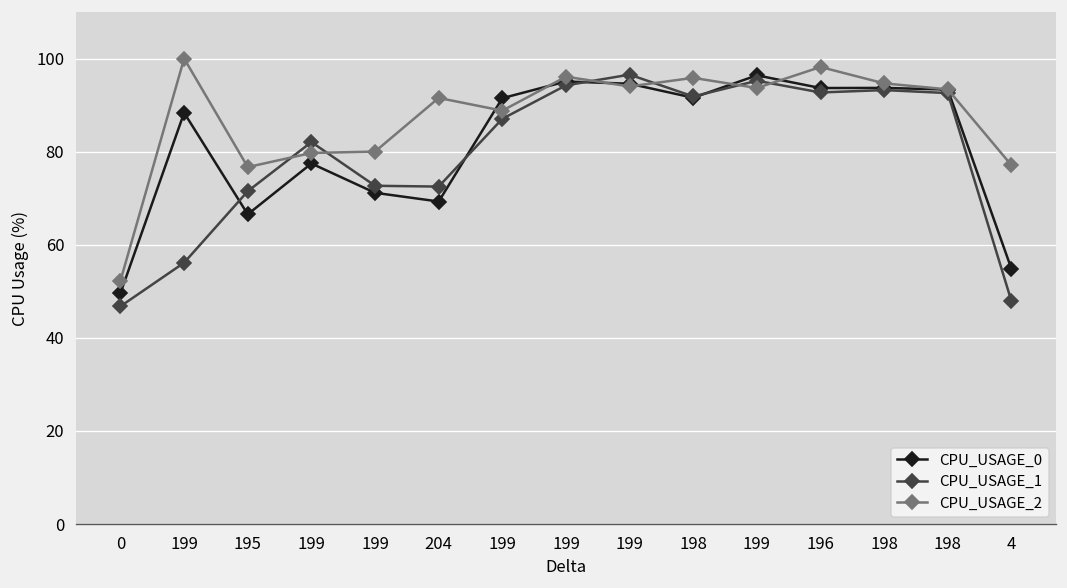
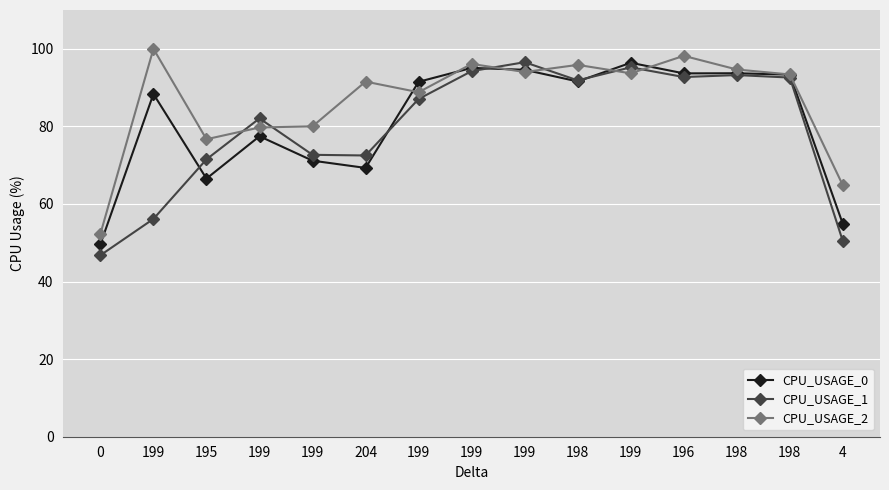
  {
    "CPU_USAGE_0": {
      "0": 50,
      "195": 67,
      "204": 69,
      "196": 94,
      "4": 55
    },
    "CPU_USAGE_1": {
      "0": 47,
      "195": 72,
      "204": 72,
      "196": 93,
-     "4": 48
+     "4": 50
    },
    "CPU_USAGE_2": {
      "0": 52,
      "195": 77,
      "204": 92,
      "196": 98,
-     "4": 77
+     "4": 65
    }
  }
